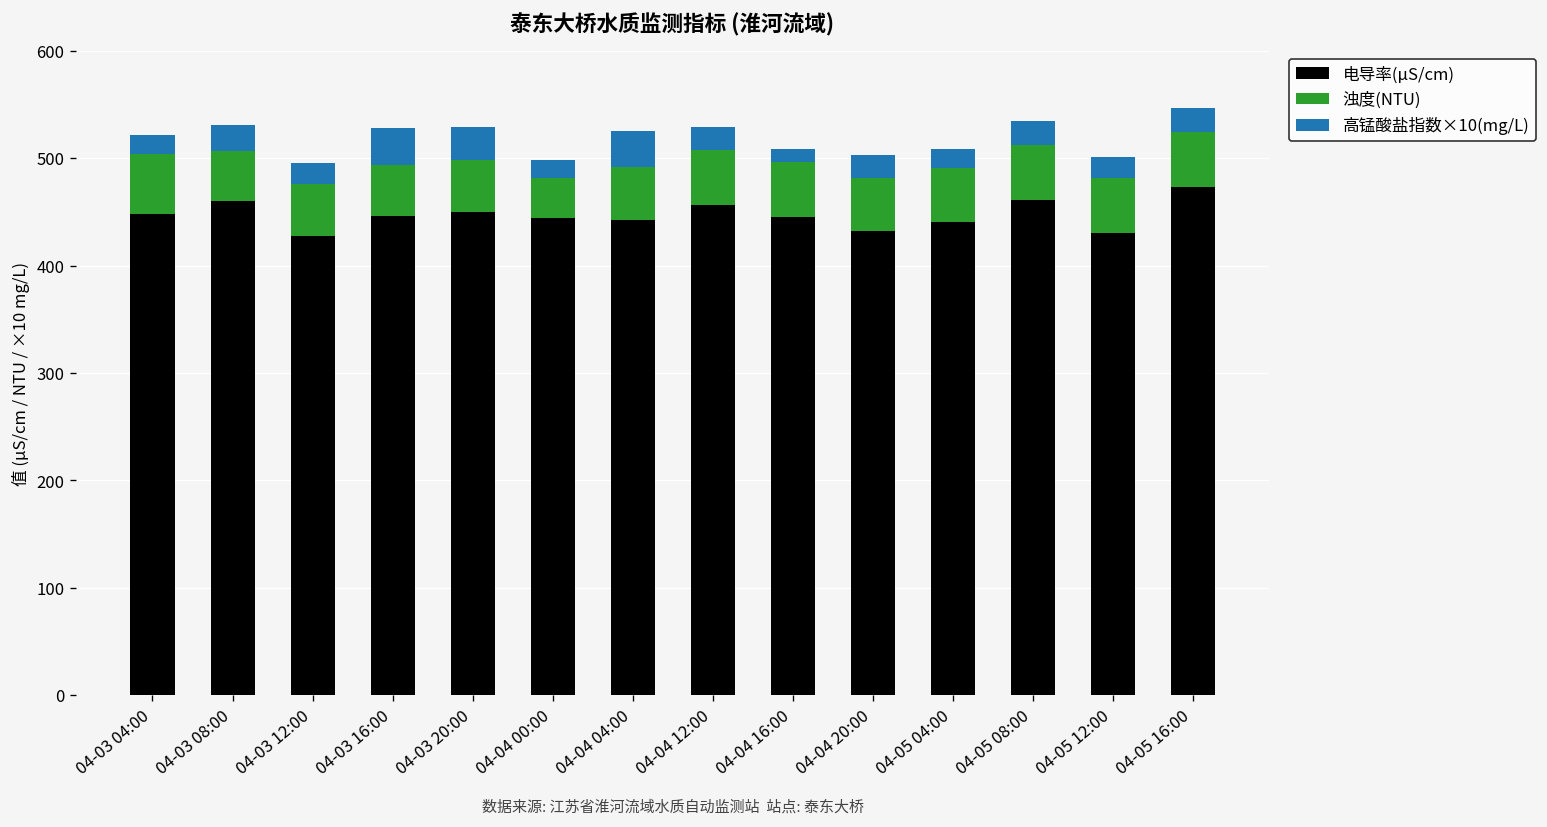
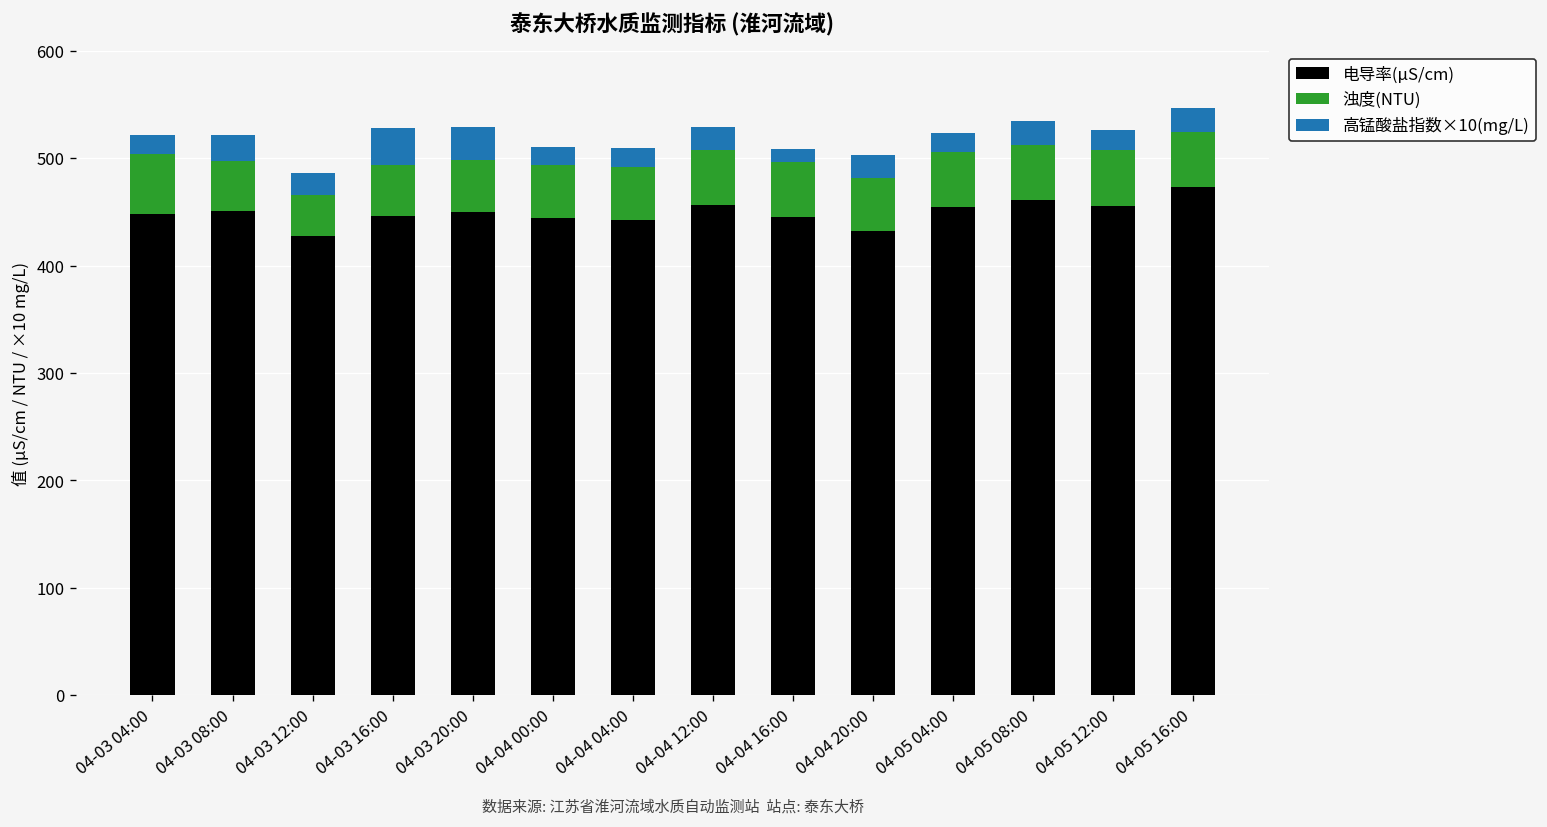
  {
    "电导率(μS/cm)": {
      "04-03 04:00": 450,
-     "04-03 08:00": 460,
+     "04-03 08:00": 450,
      "04-03 12:00": 430,
      "04-03 16:00": 450,
      "04-03 20:00": 450,
      "04-04 00:00": 440,
      "04-04 04:00": 440,
      "04-04 12:00": 460,
      "04-04 16:00": 450,
      "04-04 20:00": 430,
-     "04-05 04:00": 440,
+     "04-05 04:00": 450,
      "04-05 08:00": 460,
-     "04-05 12:00": 430,
+     "04-05 12:00": 460,
      "04-05 16:00": 470
    },
    "浊度(NTU)": {
      "04-03 04:00": 60,
      "04-03 08:00": 50,
-     "04-03 12:00": 50,
+     "04-03 12:00": 40,
      "04-03 16:00": 50,
      "04-03 20:00": 50,
-     "04-04 00:00": 40,
+     "04-04 00:00": 50,
      "04-04 04:00": 50,
      "04-04 12:00": 50,
      "04-04 16:00": 50,
      "04-04 20:00": 50,
      "04-05 04:00": 50,
      "04-05 08:00": 50,
      "04-05 12:00": 50,
      "04-05 16:00": 50
    },
    "高锰酸盐指数×10(mg/L)": {
      "04-03 04:00": 20,
      "04-03 08:00": 20,
      "04-03 12:00": 20,
      "04-03 16:00": 40,
      "04-03 20:00": 30,
      "04-04 00:00": 20,
-     "04-04 04:00": 30,
+     "04-04 04:00": 20,
      "04-04 12:00": 20,
      "04-04 16:00": 10,
      "04-04 20:00": 20,
      "04-05 04:00": 20,
      "04-05 08:00": 20,
      "04-05 12:00": 20,
      "04-05 16:00": 20
    }
  }
